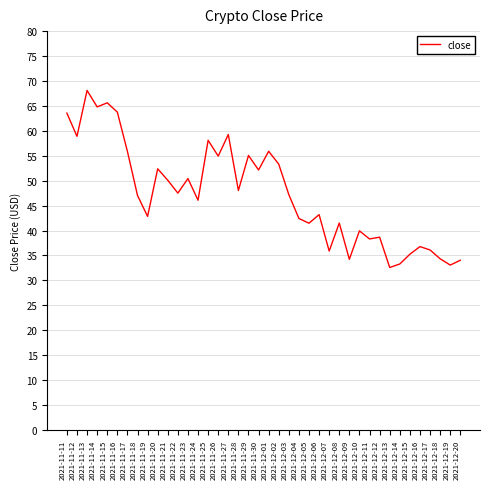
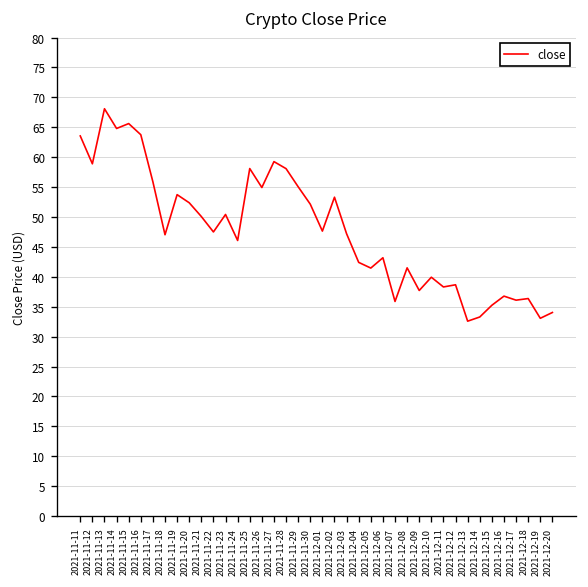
  {
    "2021-11-11": 64,
    "2021-11-12": 59,
    "2021-11-13": 68,
    "2021-11-14": 65,
    "2021-11-15": 66,
    "2021-11-16": 64,
    "2021-11-17": 56,
    "2021-11-18": 47,
-   "2021-11-19": 43,
+   "2021-11-19": 54,
    "2021-11-20": 52,
    "2021-11-21": 50,
    "2021-11-22": 48,
    "2021-11-23": 50,
    "2021-11-24": 46,
    "2021-11-25": 58,
    "2021-11-26": 55,
    "2021-11-27": 59,
-   "2021-11-28": 48,
+   "2021-11-28": 58,
    "2021-11-29": 55,
    "2021-11-30": 52,
-   "2021-12-01": 56,
+   "2021-12-01": 48,
    "2021-12-02": 53,
    "2021-12-03": 47,
    "2021-12-04": 42,
    "2021-12-05": 41,
    "2021-12-06": 43,
    "2021-12-07": 36,
    "2021-12-08": 41,
-   "2021-12-09": 34,
+   "2021-12-09": 38,
    "2021-12-10": 40,
    "2021-12-11": 38,
    "2021-12-12": 39,
    "2021-12-13": 33,
    "2021-12-14": 33,
    "2021-12-15": 35,
    "2021-12-16": 37,
    "2021-12-17": 36,
-   "2021-12-18": 34,
+   "2021-12-18": 36,
    "2021-12-19": 33,
    "2021-12-20": 34
  }
